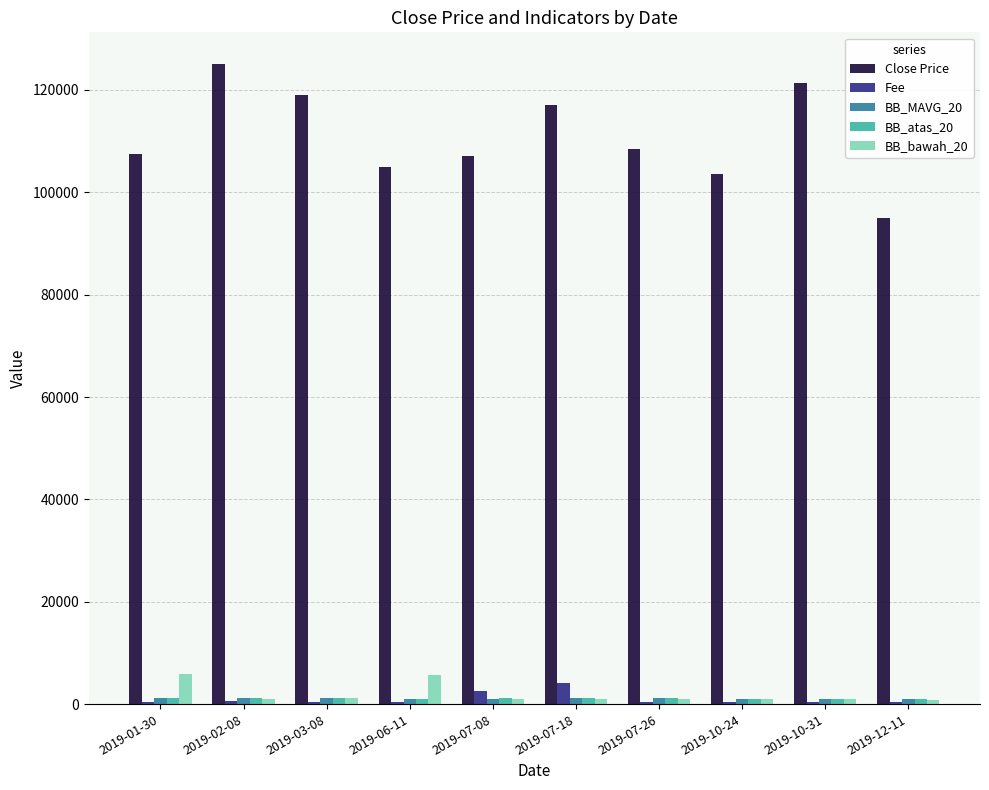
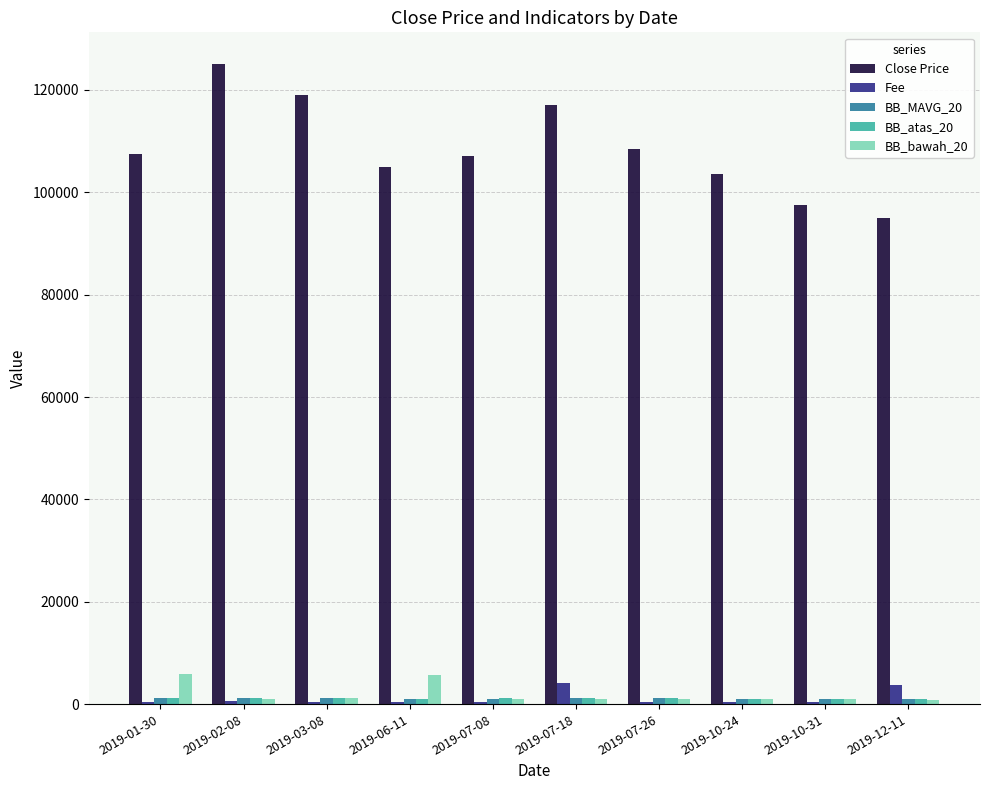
  {
    "Close Price": {
      "2019-01-30": 108000,
      "2019-02-08": 125000,
      "2019-03-08": 119000,
      "2019-06-11": 105000,
      "2019-07-08": 107000,
      "2019-07-18": 117000,
      "2019-07-26": 109000,
      "2019-10-24": 104000,
-     "2019-10-31": 121000,
+     "2019-10-31": 98000,
      "2019-12-11": 95000
    },
    "Fee": {
      "2019-02-08": 1000,
-     "2019-07-08": 3000,
+     "2019-07-08": 0,
      "2019-07-18": 4000,
-     "2019-12-11": 0
+     "2019-12-11": 4000
    },
    "BB_bawah_20": {
      "2019-01-30": 6000,
      "2019-02-08": 1000,
      "2019-03-08": 1000,
      "2019-06-11": 6000,
      "2019-07-08": 1000,
      "2019-07-18": 1000,
      "2019-07-26": 1000,
      "2019-10-24": 1000,
      "2019-10-31": 1000,
      "2019-12-11": 1000
    }
  }
